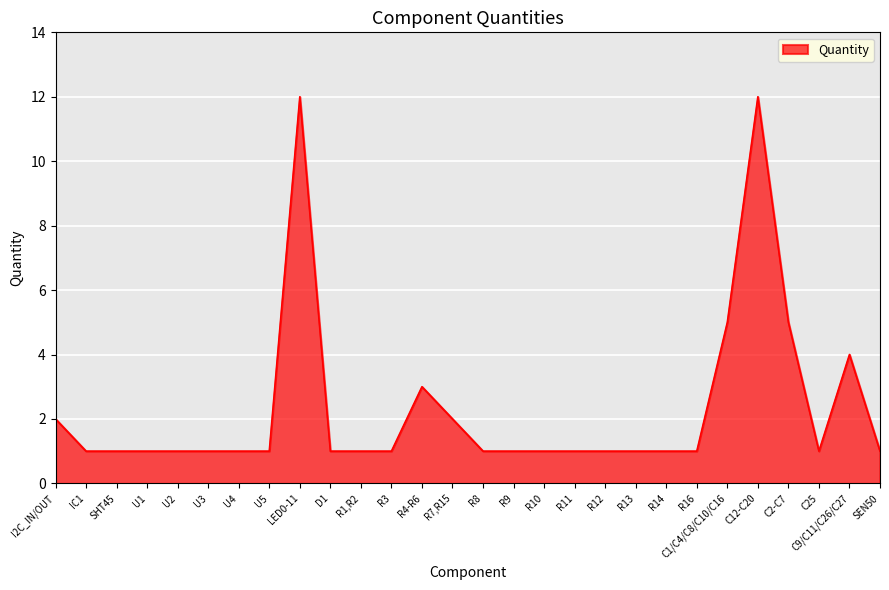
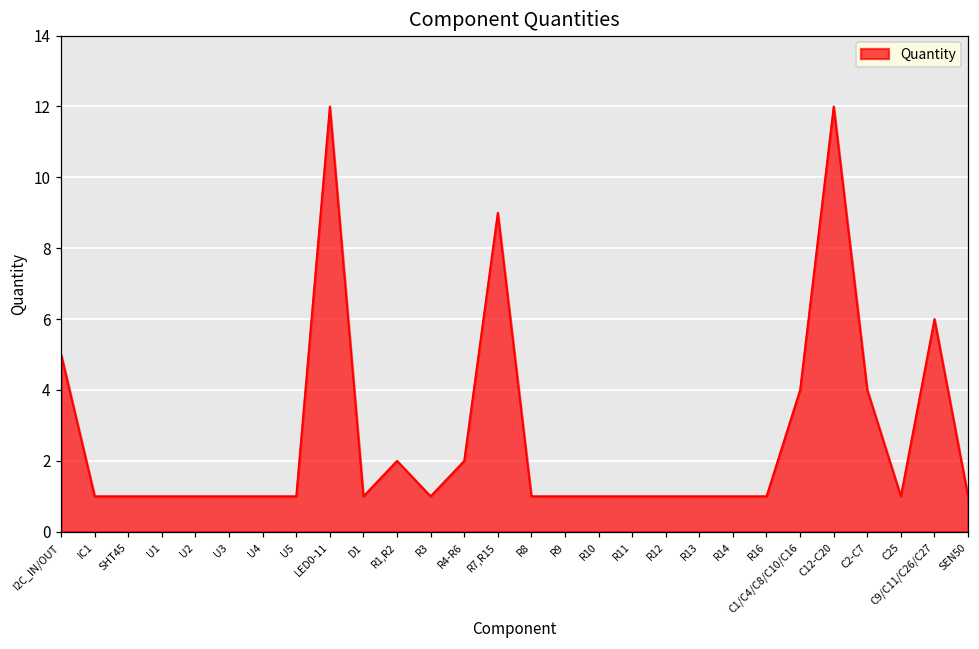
  {
-   "I2C_IN/OUT": 2,
+   "I2C_IN/OUT": 5,
    "IC1": 1,
    "SHT45": 1,
    "U1": 1,
    "U2": 1,
    "U3": 1,
    "U4": 1,
    "U5": 1,
    "LED0-11": 12,
    "D1": 1,
-   "R1,R2": 1,
+   "R1,R2": 2,
    "R3": 1,
-   "R4-R6": 3,
-   "R7,R15": 2,
+   "R4-R6": 2,
+   "R7,R15": 9,
    "R8": 1,
    "R9": 1,
    "R10": 1,
    "R11": 1,
    "R12": 1,
    "R13": 1,
    "R14": 1,
    "R16": 1,
-   "C1/C4/C8/C10/C16": 5,
+   "C1/C4/C8/C10/C16": 4,
    "C12-C20": 12,
-   "C2-C7": 5,
+   "C2-C7": 4,
    "C25": 1,
-   "C9/C11/C26/C27": 4,
+   "C9/C11/C26/C27": 6,
    "SEN50": 1
  }
